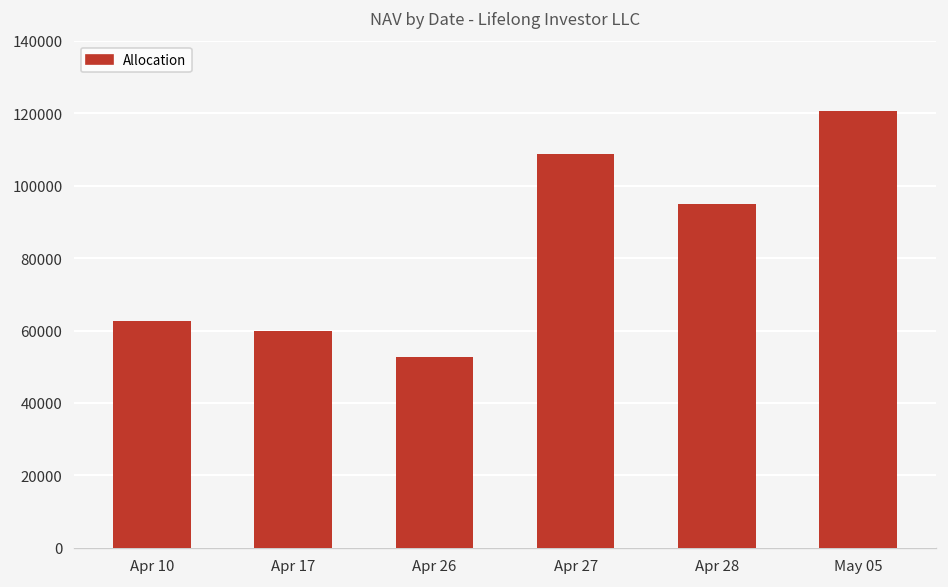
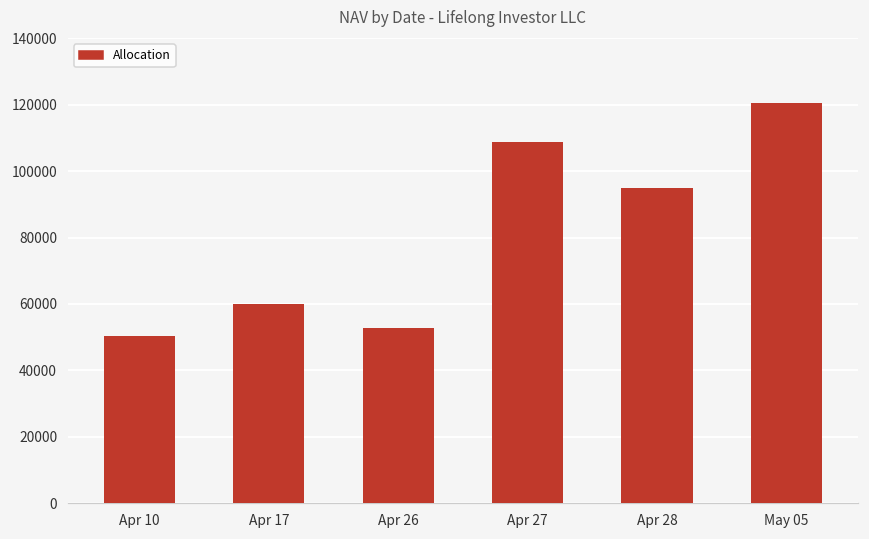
  {
-   "Apr 10": 63000,
+   "Apr 10": 50000,
    "Apr 17": 60000,
    "Apr 26": 53000,
    "Apr 27": 109000,
    "Apr 28": 95000,
    "May 05": 121000
  }
